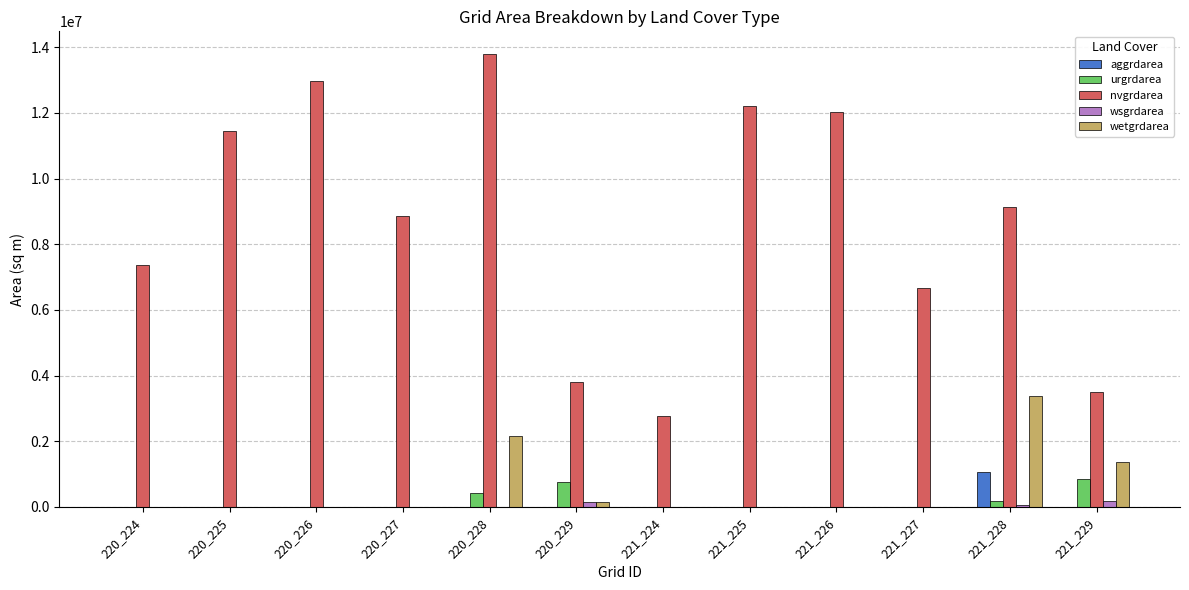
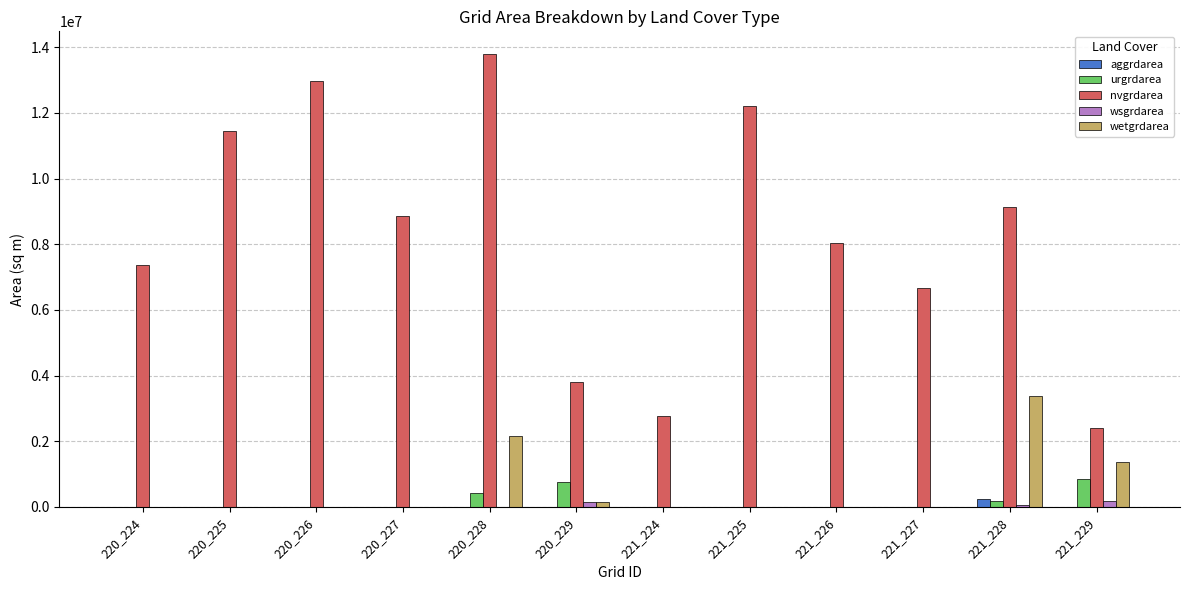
  {
    "aggrdarea": {
      "220_224": 0,
      "220_225": 0,
      "220_226": 0,
      "220_227": 0,
      "220_228": 0,
      "220_229": 0,
      "221_224": 0,
      "221_225": 0,
      "221_226": 0,
      "221_227": 0,
-     "221_228": 1100000,
+     "221_228": 200000,
      "221_229": 0
    },
    "urgrdarea": {
      "220_224": 0,
      "220_225": 0,
      "220_226": 0,
      "220_227": 0,
      "220_228": 400000,
      "220_229": 800000,
      "221_224": 0,
      "221_225": 0,
      "221_226": 0,
      "221_227": 0,
      "221_228": 200000,
      "221_229": 800000
    },
    "nvgrdarea": {
      "220_224": 7400000,
      "220_225": 11400000,
      "220_226": 13000000,
      "220_227": 8900000,
      "220_228": 13800000,
      "220_229": 3800000,
      "221_224": 2800000,
      "221_225": 12200000,
-     "221_226": 12000000,
+     "221_226": 8000000,
      "221_227": 6700000,
      "221_228": 9100000,
-     "221_229": 3500000
+     "221_229": 2400000
    },
    "wsgrdarea": {
      "220_224": 0,
      "220_225": 0,
      "220_226": 0,
      "220_227": 0,
      "220_228": 0,
      "220_229": 200000,
      "221_224": 0,
      "221_225": 0,
      "221_226": 0,
      "221_227": 0,
      "221_229": 200000
    },
    "wetgrdarea": {
      "220_224": 0,
      "220_225": 0,
      "220_226": 0,
      "220_227": 0,
      "220_228": 2200000,
      "220_229": 100000,
      "221_224": 0,
      "221_225": 0,
      "221_226": 0,
      "221_227": 0,
      "221_228": 3400000,
      "221_229": 1400000
    }
  }
